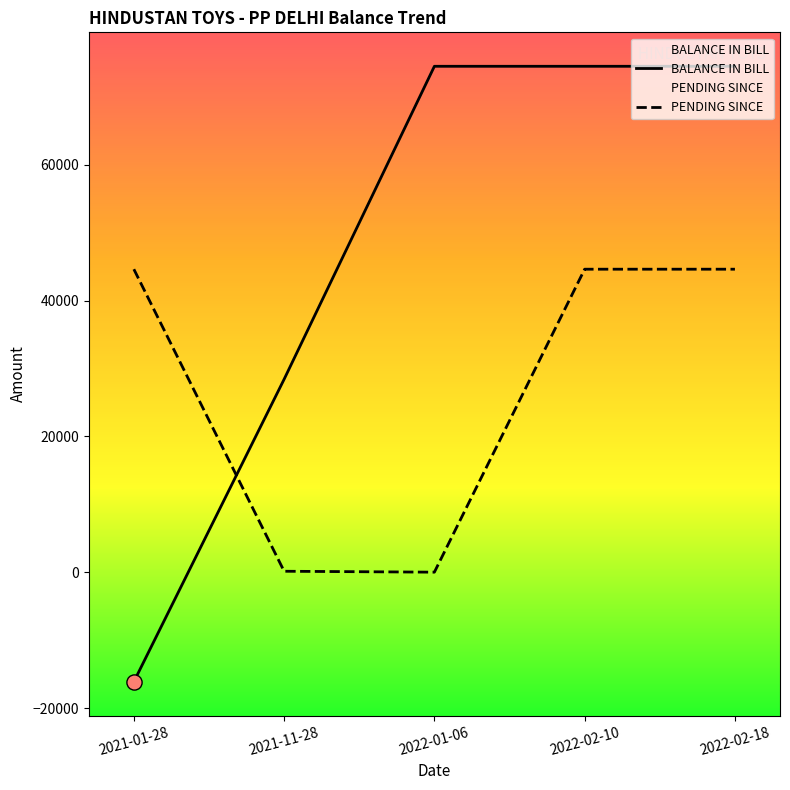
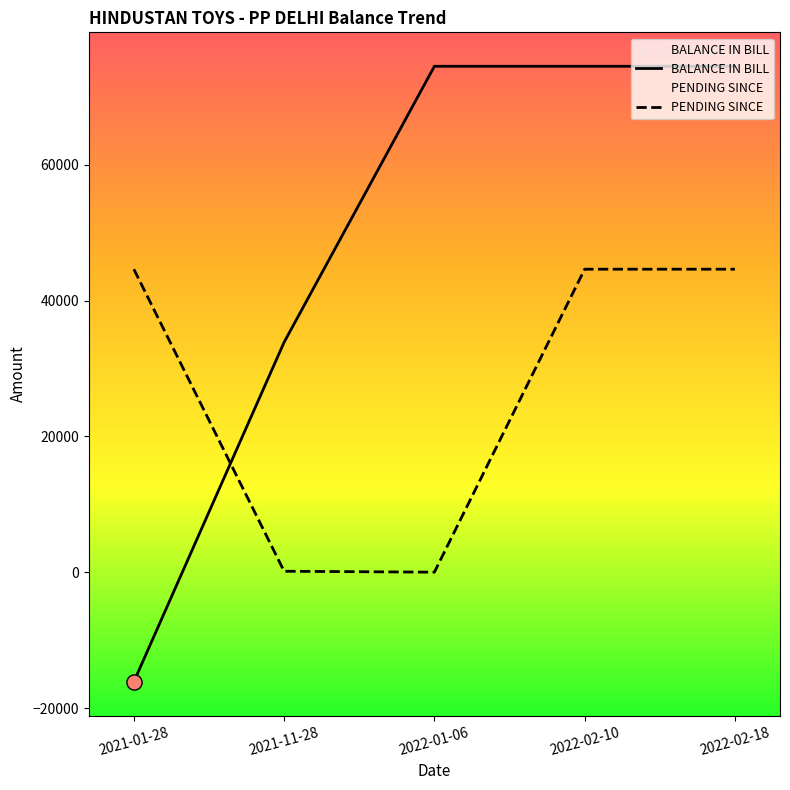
  {
    "BALANCE IN BILL": {
-     "2021-11-28": 28000
+     "2021-11-28": 34000
    }
  }
